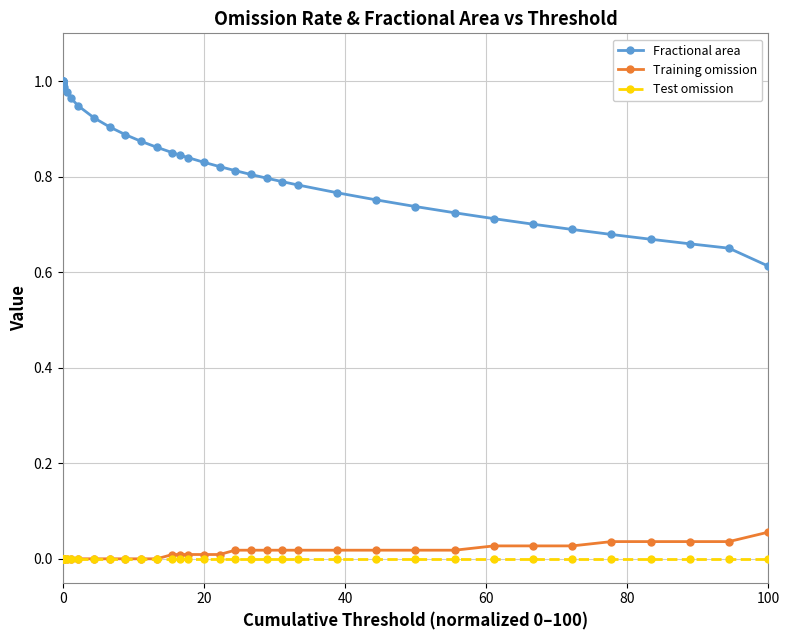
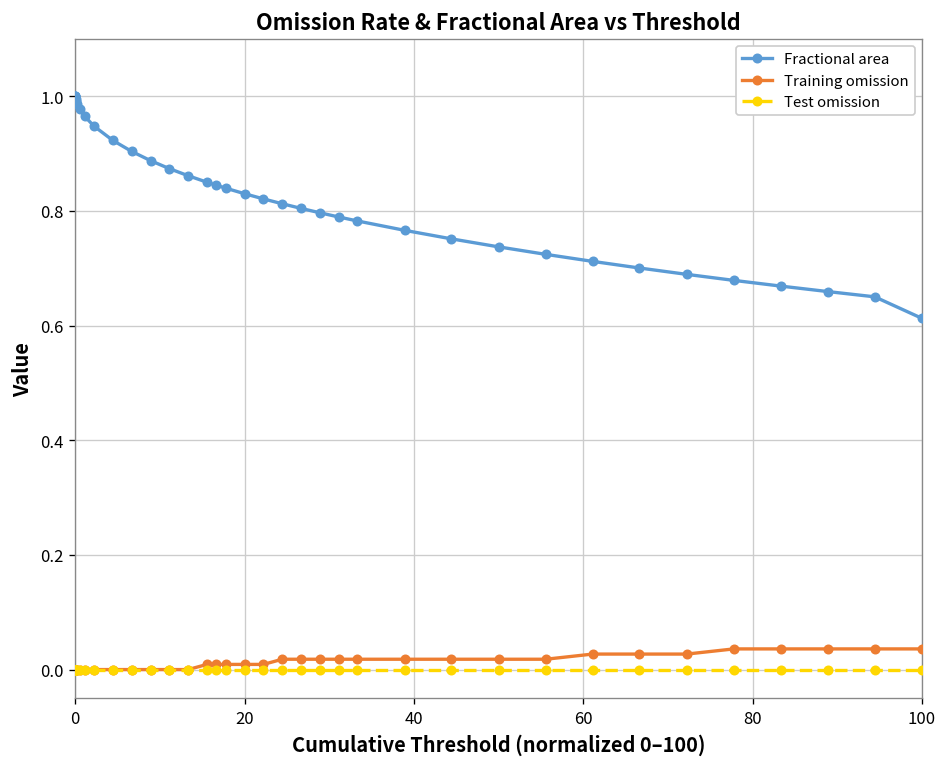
  {
    "Fractional area": {
      "0": 1.00,
      "100": 0.61
    },
    "Training omission": {
-     "100": 0.06
+     "100": 0.04
    },
    "Test omission": {
      "100": 0.00
    }
  }
